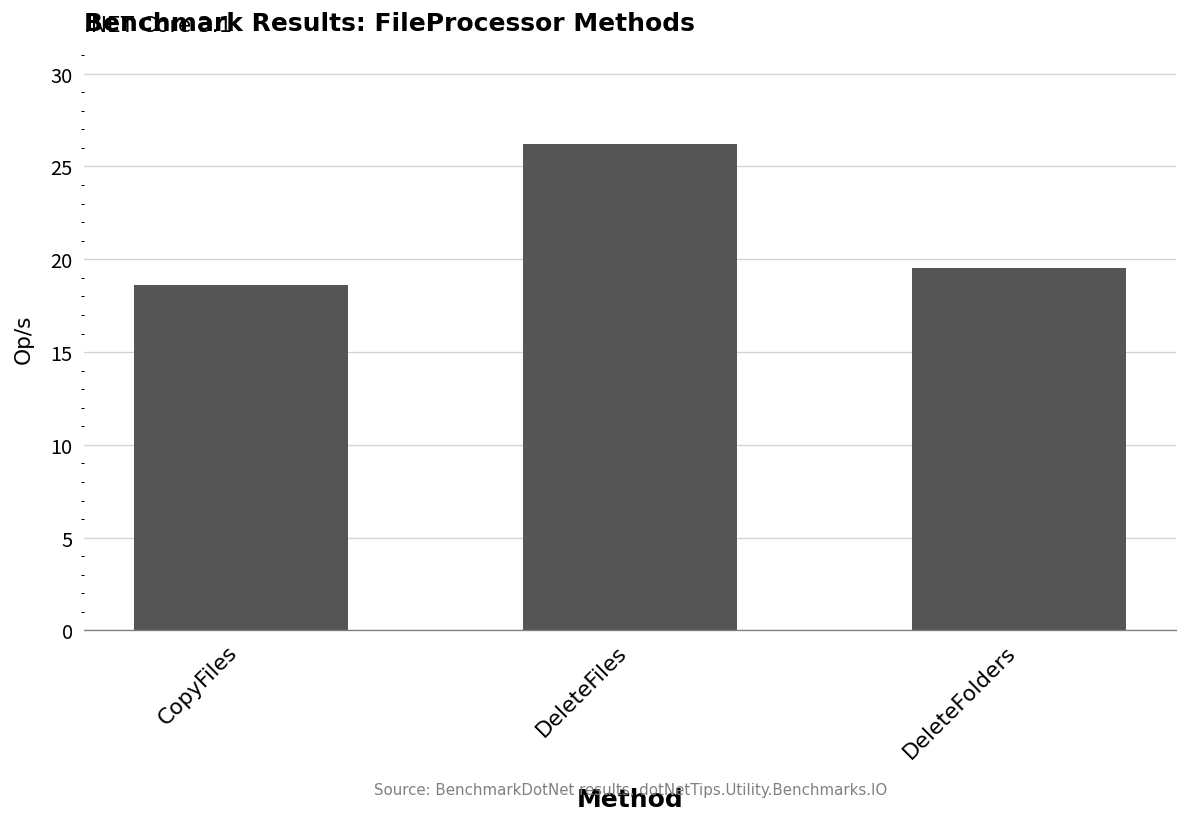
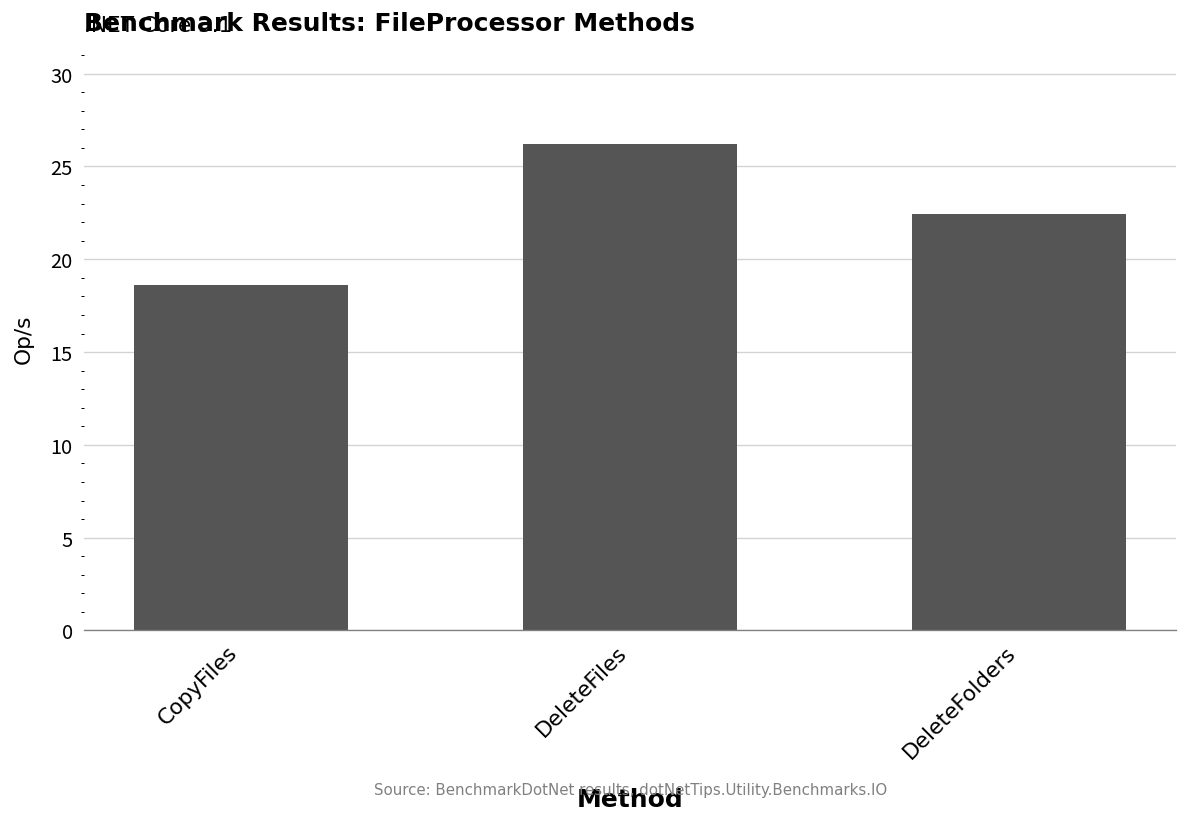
  {
    "CopyFiles": 18.6,
    "DeleteFiles": 26.2,
-   "DeleteFolders": 19.6
+   "DeleteFolders": 22.4
  }
